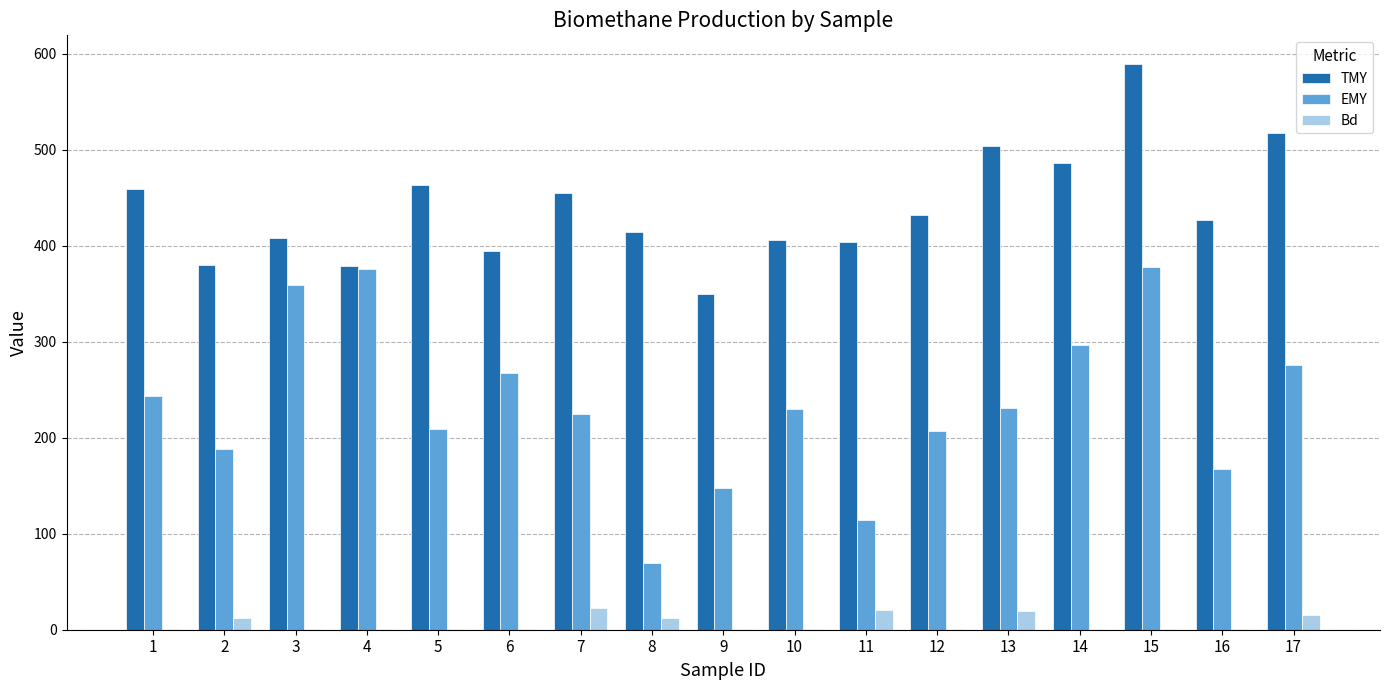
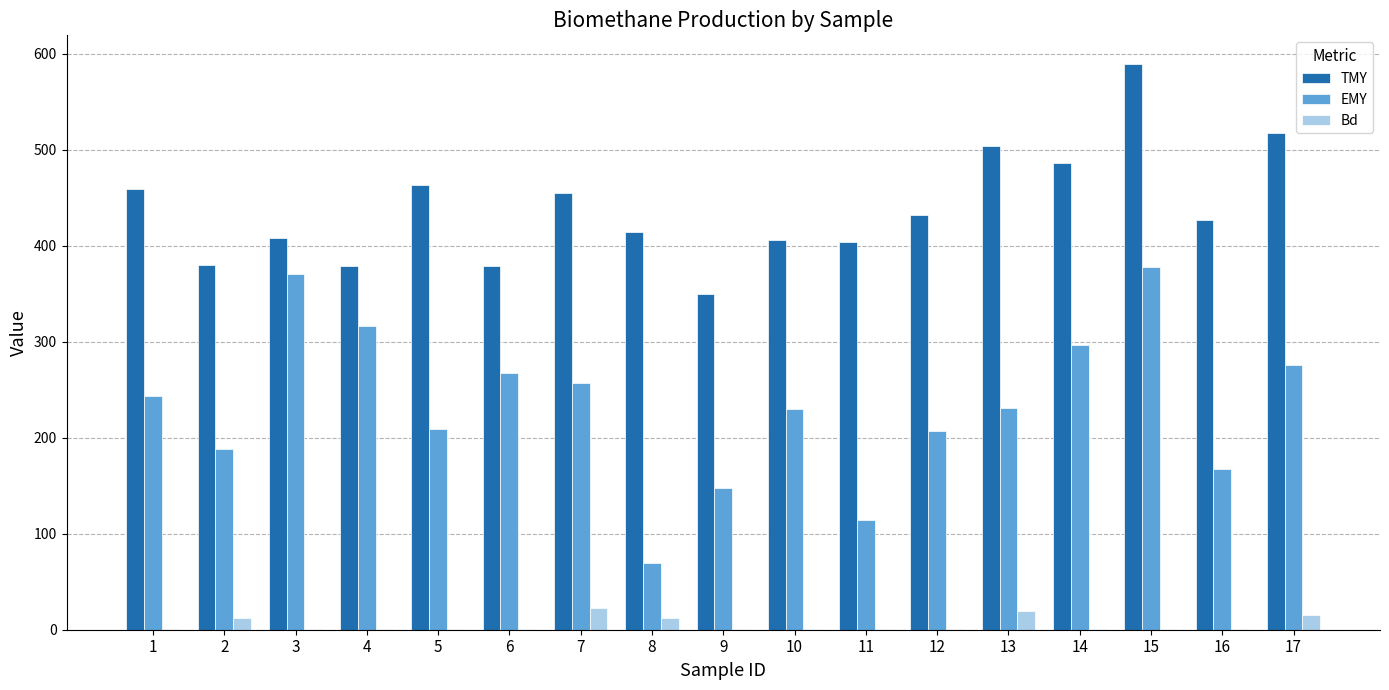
  {
    "TMY": {
      "1": 460,
      "2": 380,
      "3": 410,
      "4": 380,
      "5": 460,
-     "6": 400,
+     "6": 380,
      "7": 460,
      "8": 410,
      "9": 350,
      "10": 410,
      "11": 400,
      "12": 430,
      "13": 500,
      "14": 490,
      "15": 590,
      "16": 430,
      "17": 520
    },
    "EMY": {
      "1": 240,
      "2": 190,
-     "3": 360,
-     "4": 380,
+     "3": 370,
+     "4": 320,
      "5": 210,
      "6": 270,
-     "7": 220,
+     "7": 260,
      "8": 70,
      "9": 150,
      "10": 230,
      "11": 110,
      "12": 210,
      "13": 230,
      "14": 300,
      "15": 380,
      "16": 170,
      "17": 280
    },
    "Bd": {
      "2": 10,
      "7": 20,
      "8": 10,
-     "11": 20,
+     "11": 0,
      "13": 20,
      "17": 20
    }
  }
